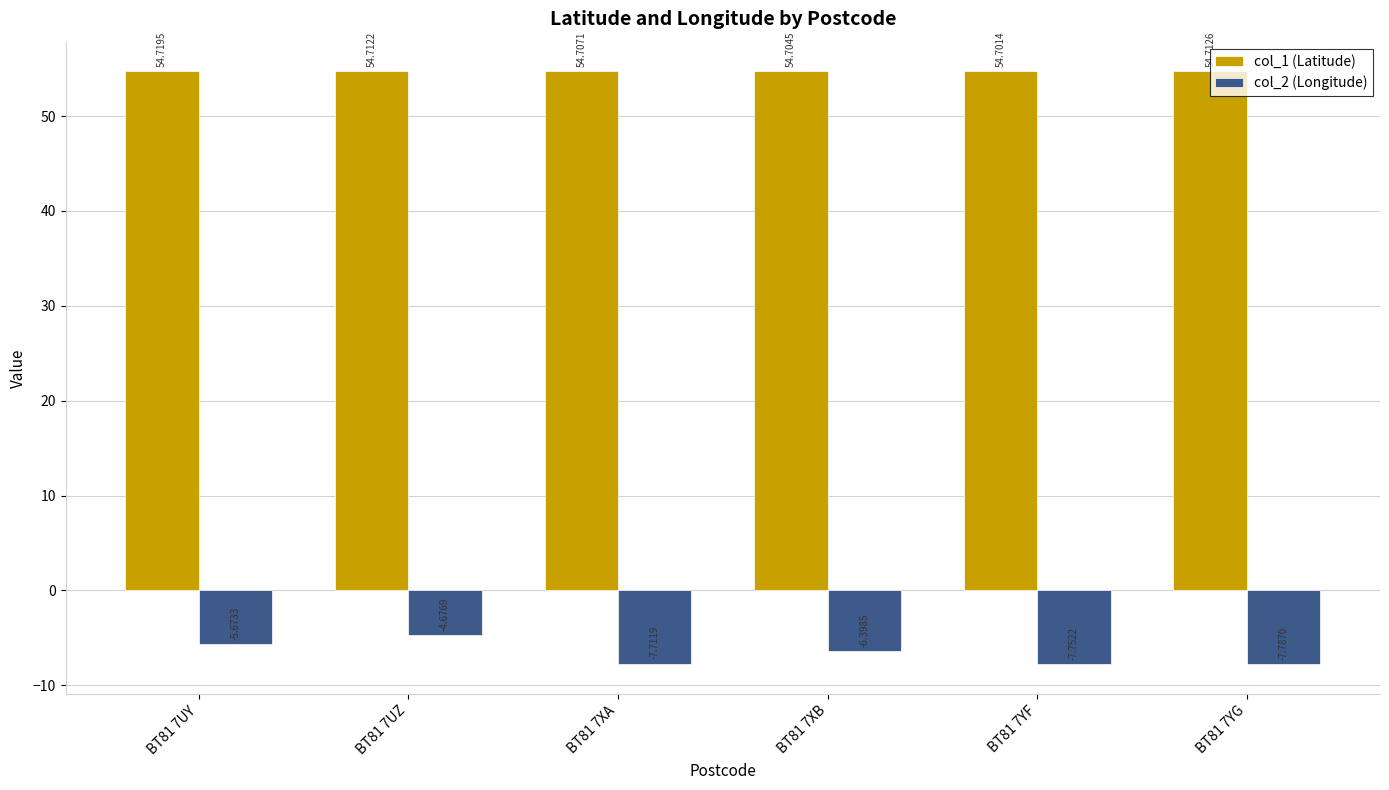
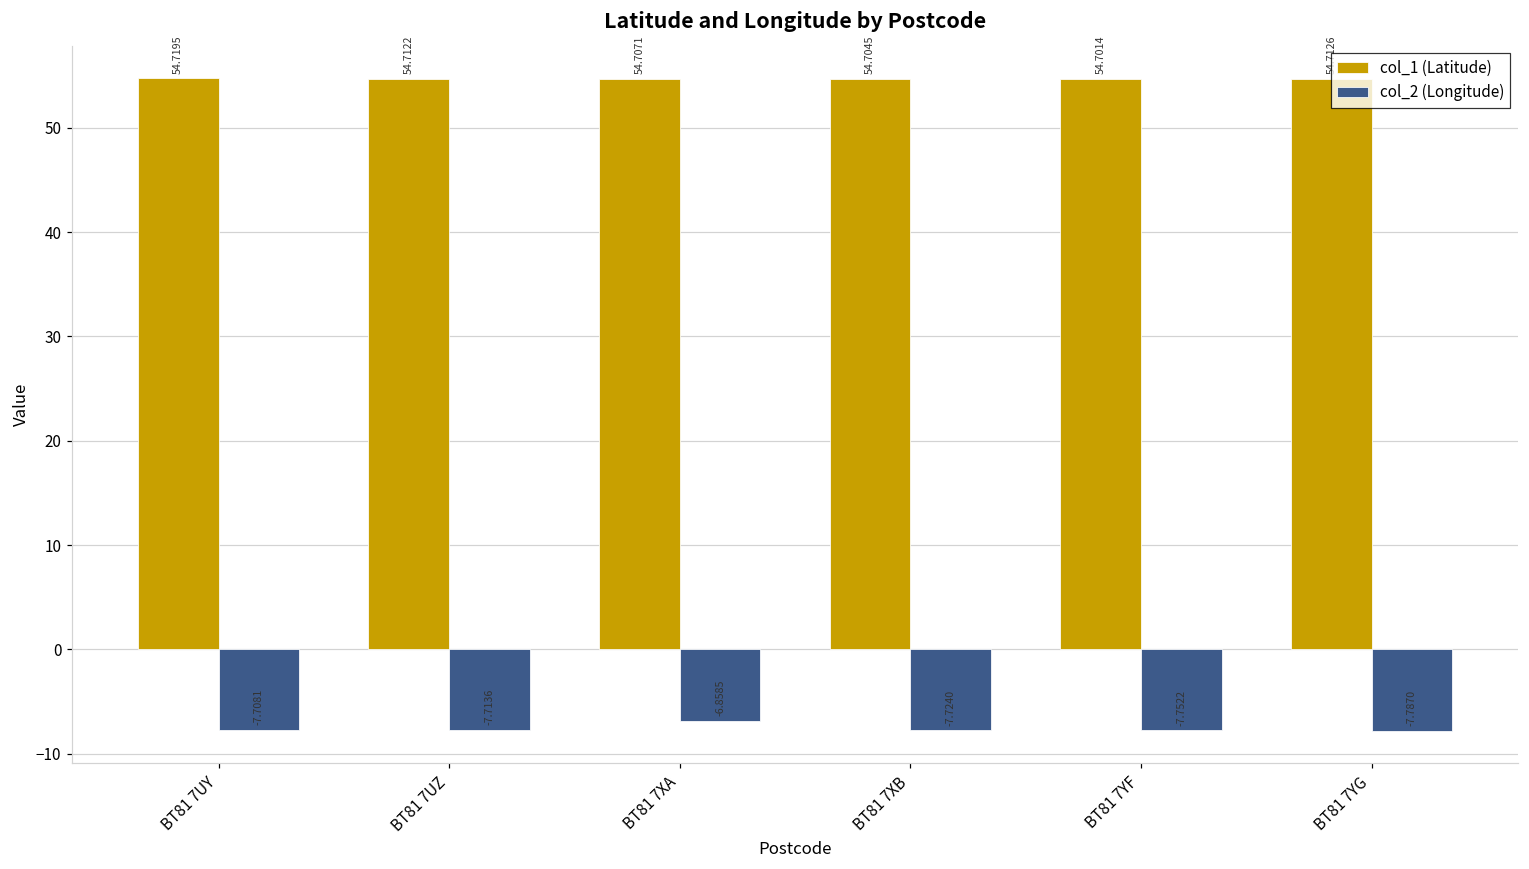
  {
    "col_1 (Latitude)": {
      "BT81 7UY": 54.7195,
      "BT81 7UZ": 54.7122,
      "BT81 7XA": 54.7071,
      "BT81 7XB": 54.7045,
      "BT81 7YF": 54.7014
    },
    "col_2 (Longitude)": {
-     "BT81 7UY": -5.6733,
-     "BT81 7UZ": -4.6769,
-     "BT81 7XA": -7.7119,
-     "BT81 7XB": -6.3985,
+     "BT81 7UY": -7.7081,
+     "BT81 7UZ": -7.7136,
+     "BT81 7XA": -6.8585,
+     "BT81 7XB": -7.7240,
      "BT81 7YF": -7.7522,
      "BT81 7YG": -7.7870
    }
  }
